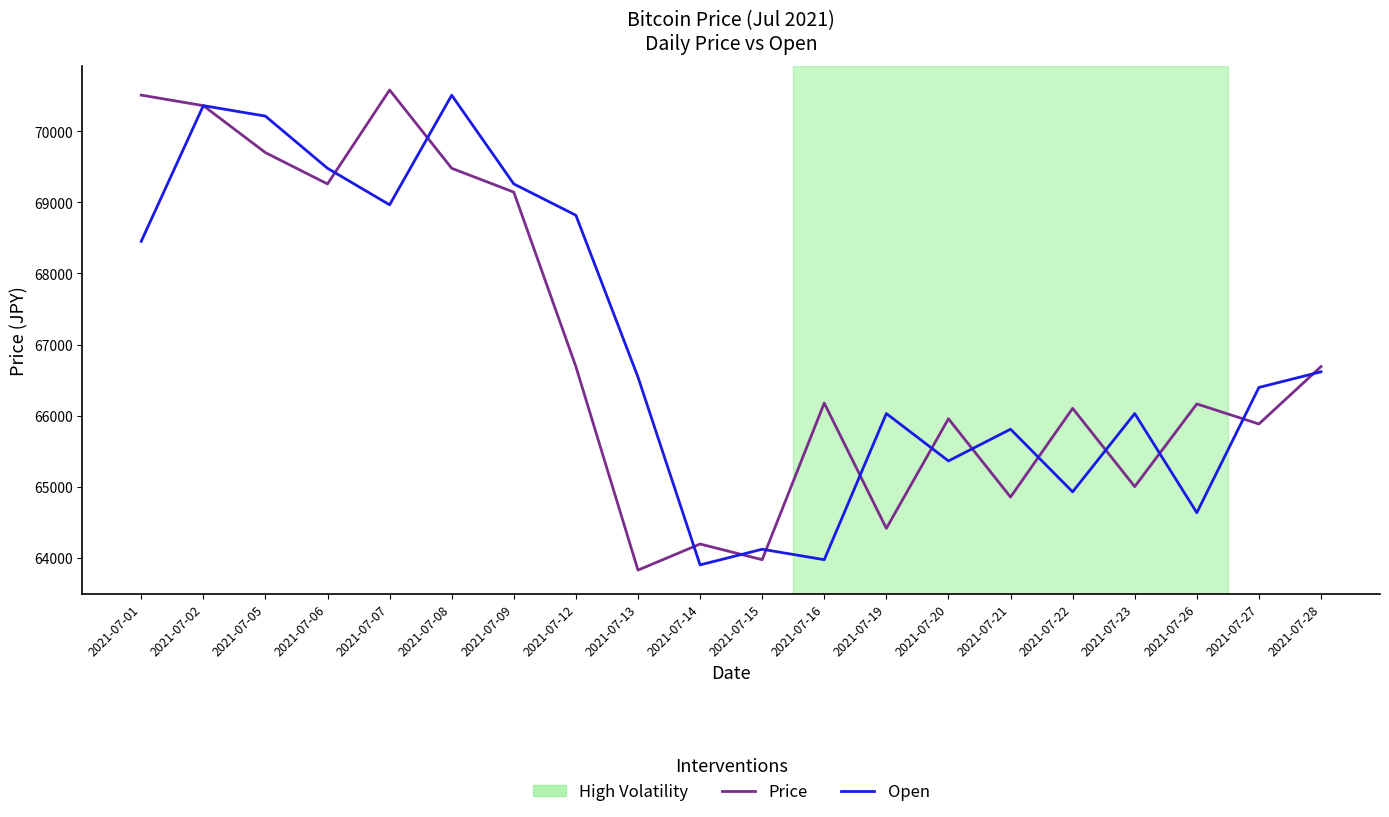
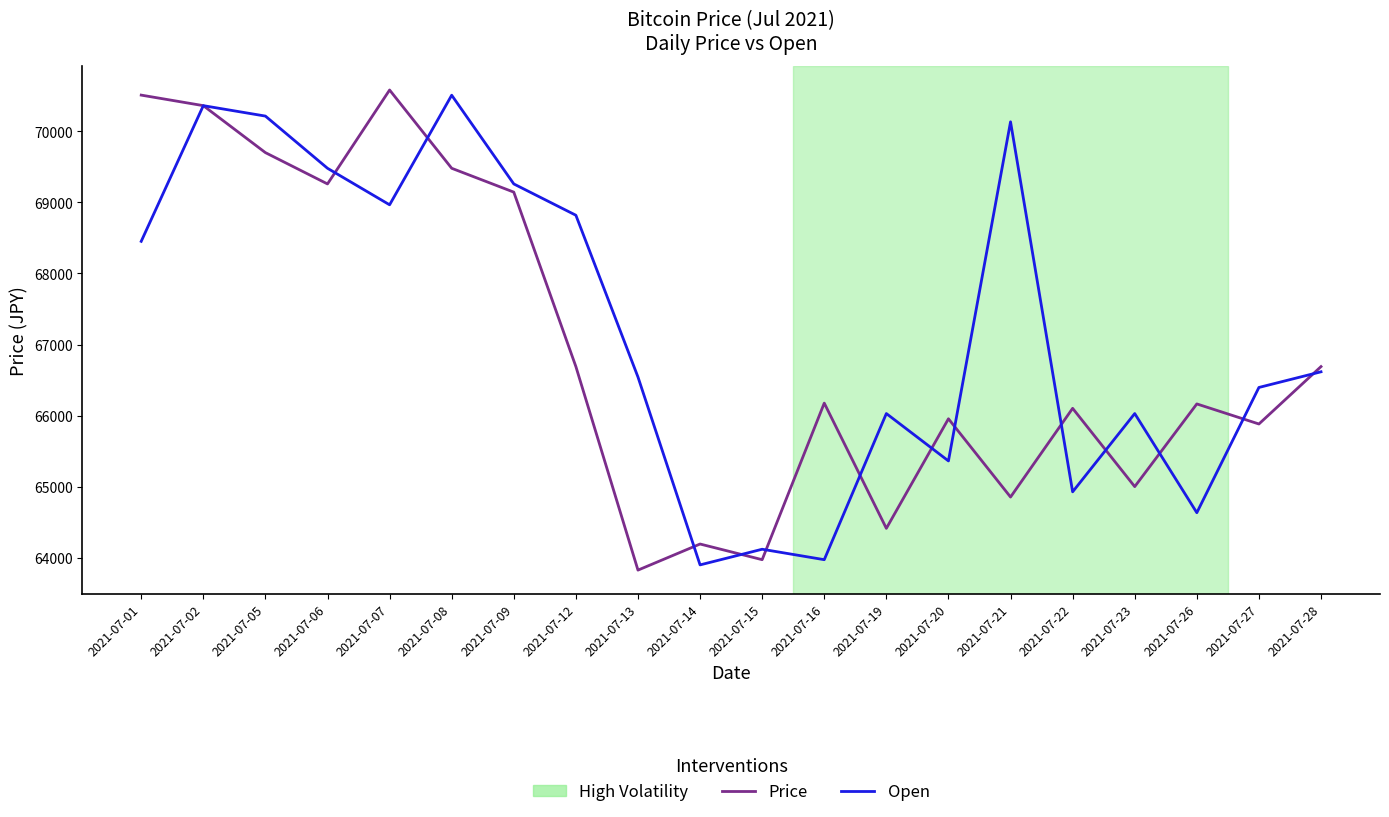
  {
    "Price": {
      "2021-07-01": 70500,
      "2021-07-05": 69700,
      "2021-07-06": 69300,
      "2021-07-07": 70600,
      "2021-07-08": 69500,
      "2021-07-09": 69100,
      "2021-07-12": 66700,
      "2021-07-13": 63800,
      "2021-07-14": 64200,
      "2021-07-15": 64000,
      "2021-07-16": 66200,
      "2021-07-19": 64400,
      "2021-07-20": 66000,
      "2021-07-21": 64900,
      "2021-07-22": 66100,
      "2021-07-23": 65000,
      "2021-07-26": 66200,
      "2021-07-27": 65900,
      "2021-07-28": 66700
    },
    "Open": {
      "2021-07-01": 68500,
      "2021-07-05": 70200,
      "2021-07-06": 69500,
      "2021-07-07": 69000,
      "2021-07-08": 70500,
      "2021-07-09": 69300,
      "2021-07-12": 68800,
      "2021-07-13": 66500,
      "2021-07-14": 63900,
      "2021-07-15": 64100,
      "2021-07-16": 64000,
      "2021-07-19": 66000,
      "2021-07-20": 65400,
-     "2021-07-21": 65800,
+     "2021-07-21": 70100,
      "2021-07-22": 64900,
      "2021-07-23": 66000,
      "2021-07-26": 64600,
      "2021-07-27": 66400,
      "2021-07-28": 66600
    }
  }
